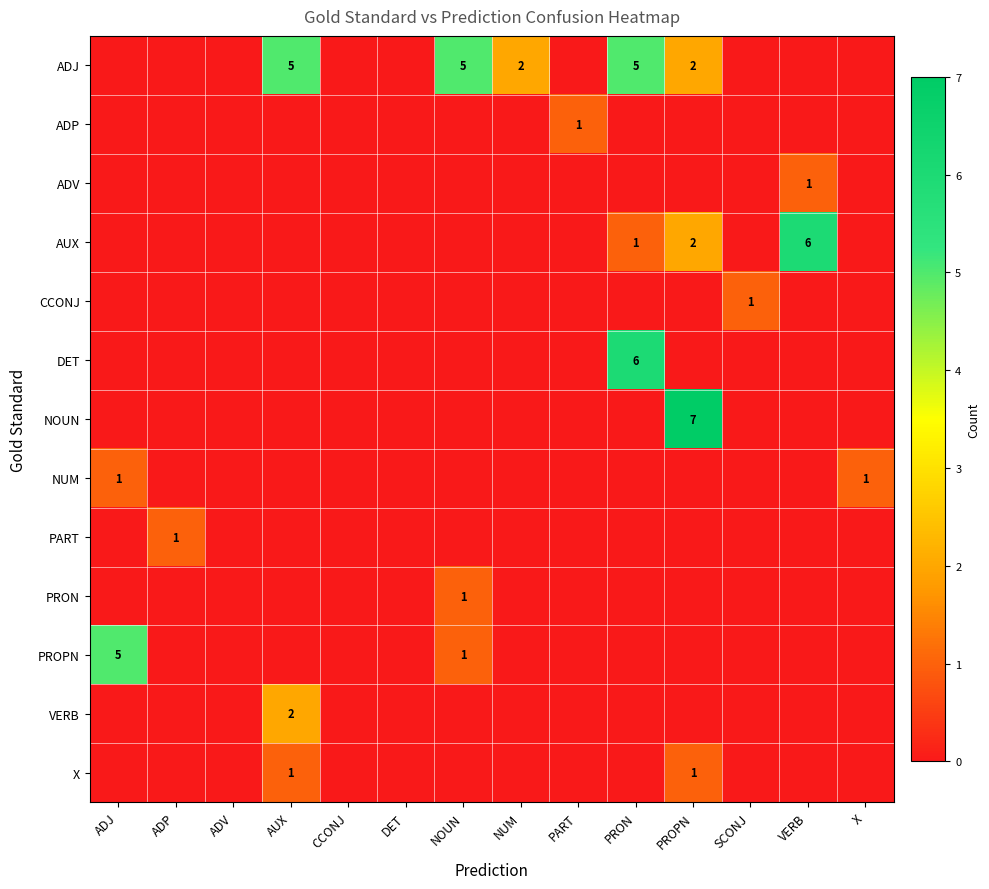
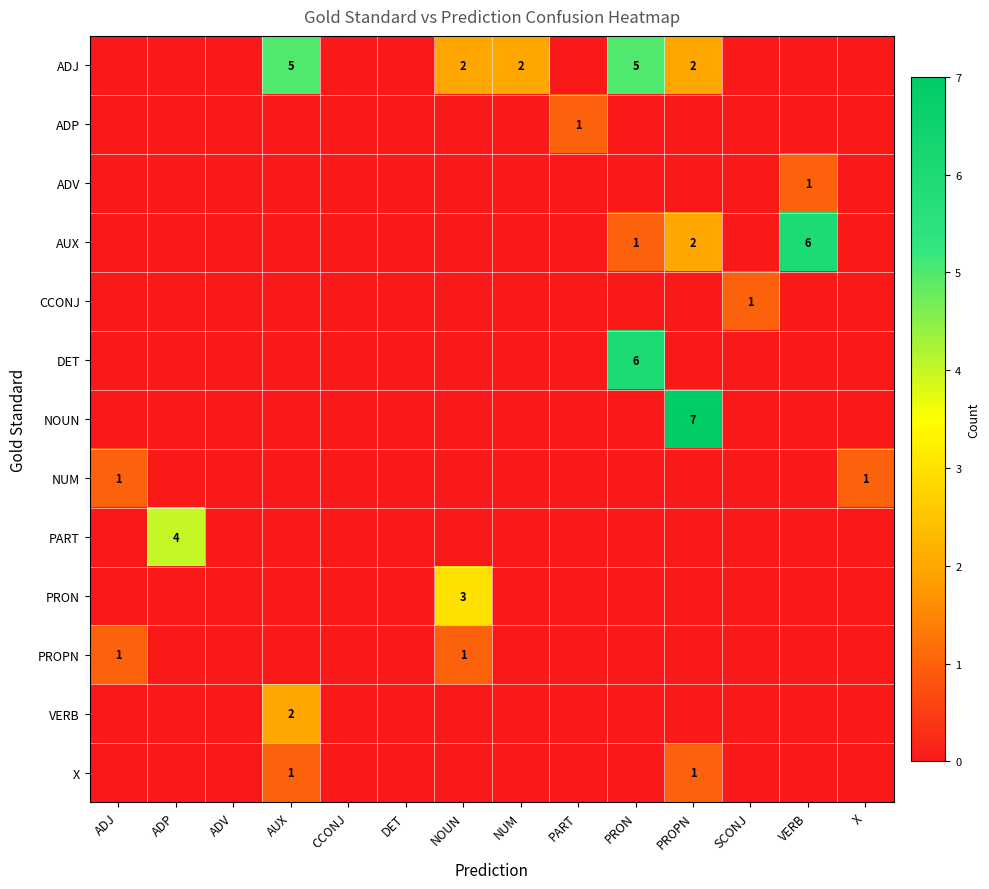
  {
    "ADJ": {
      "AUX": 5,
-     "NOUN": 5,
+     "NOUN": 2,
      "NUM": 2,
      "PRON": 5,
      "PROPN": 2
    },
    "ADP": {
      "PART": 1
    },
    "ADV": {
      "VERB": 1
    },
    "AUX": {
      "PRON": 1,
      "PROPN": 2,
      "VERB": 6
    },
    "CCONJ": {
      "SCONJ": 1
    },
    "DET": {
      "PRON": 6
    },
    "NOUN": {
      "PROPN": 7
    },
    "NUM": {
      "ADJ": 1,
      "X": 1
    },
    "PART": {
-     "ADP": 1
+     "ADP": 4
    },
    "PRON": {
-     "NOUN": 1
+     "NOUN": 3
    },
    "PROPN": {
-     "ADJ": 5,
+     "ADJ": 1,
      "NOUN": 1
    },
    "VERB": {
      "AUX": 2
    },
    "X": {
      "AUX": 1,
      "PROPN": 1
    }
  }
